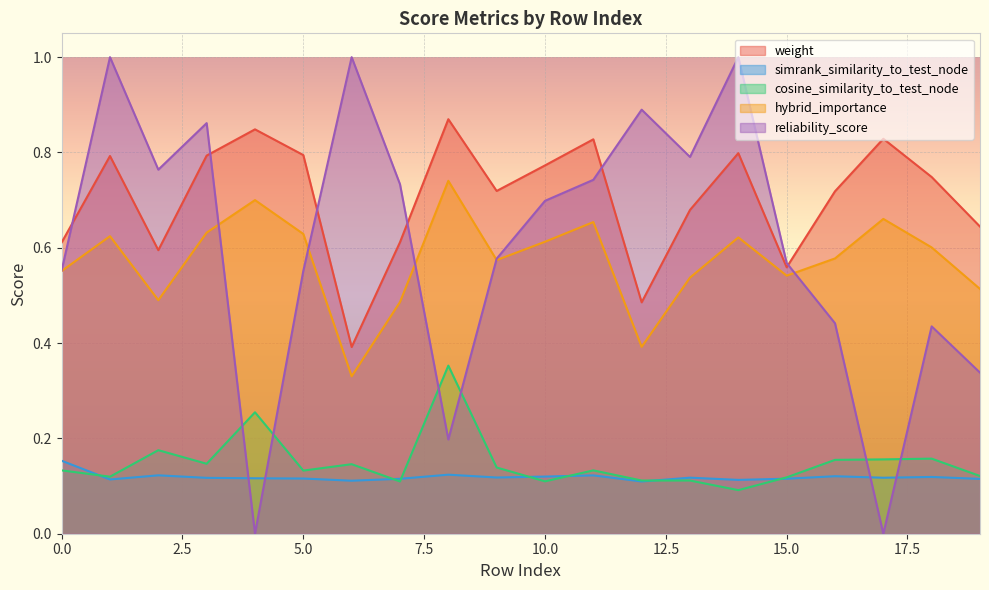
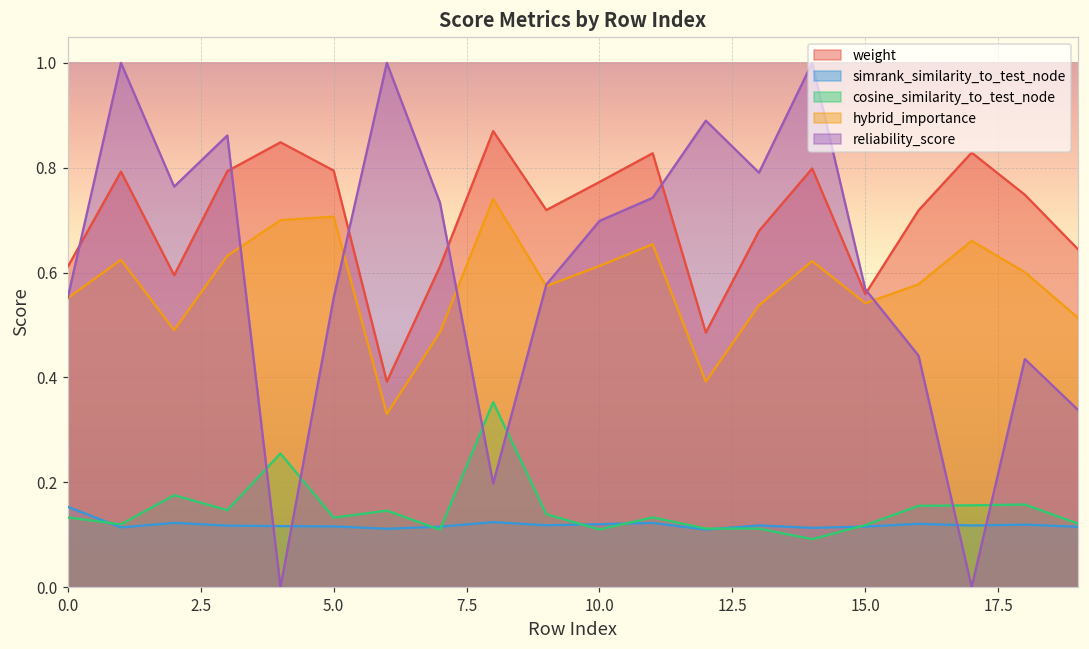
  {
    "weight": {
      "0.0": 0.61,
      "5.0": 0.79,
      "10.0": 0.77,
      "15.0": 0.56
    },
    "simrank_similarity_to_test_node": {
      "0.0": 0.15,
      "5.0": 0.12,
      "10.0": 0.12
    },
    "cosine_similarity_to_test_node": {
      "0.0": 0.13,
      "5.0": 0.13,
      "10.0": 0.11
    },
    "hybrid_importance": {
-     "5.0": 0.63,
+     "5.0": 0.71,
      "10.0": 0.61,
      "15.0": 0.54
    },
    "reliability_score": {
      "5.0": 0.55,
      "10.0": 0.70,
      "15.0": 0.57
    }
  }
